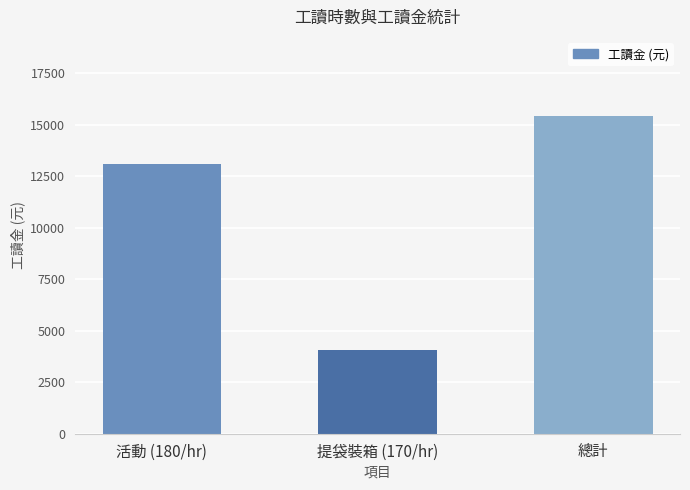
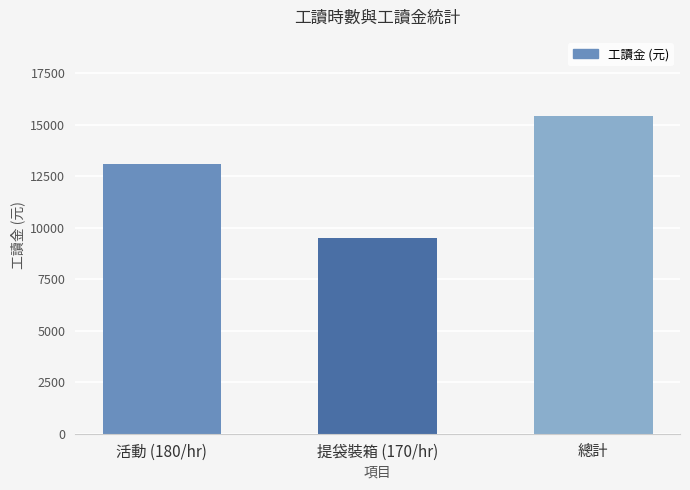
  {
    "活動 (180/hr)": 13100,
-   "提袋裝箱 (170/hr)": 4100,
+   "提袋裝箱 (170/hr)": 9500,
    "總計": 15400
  }
